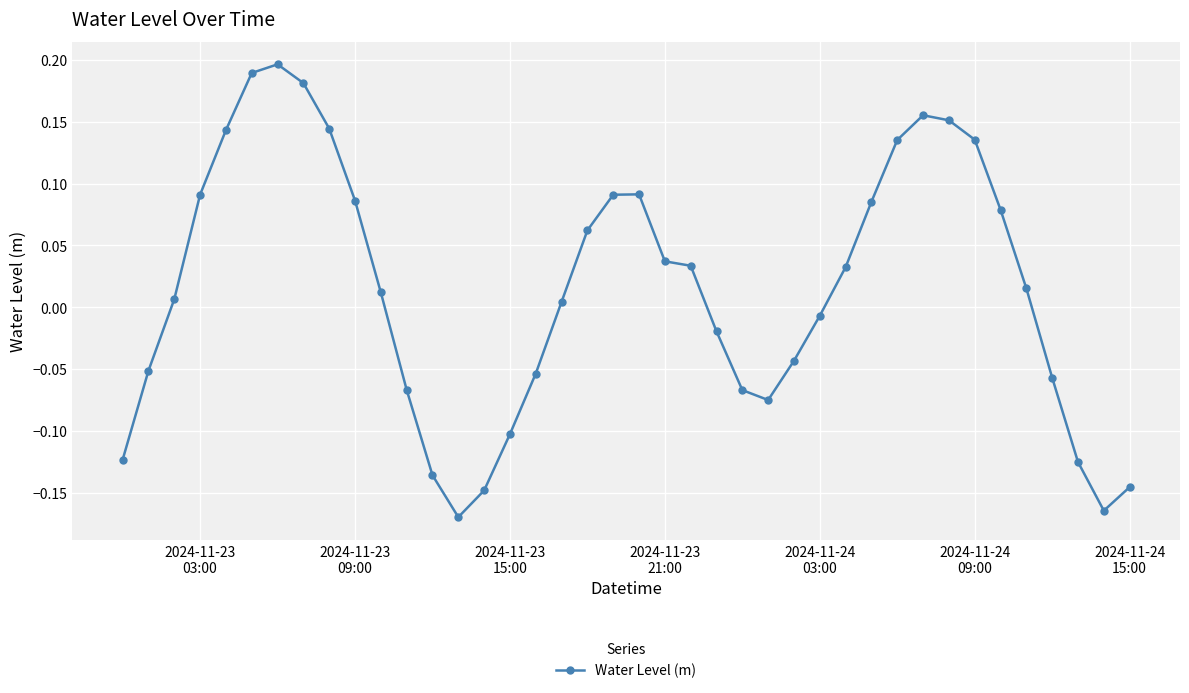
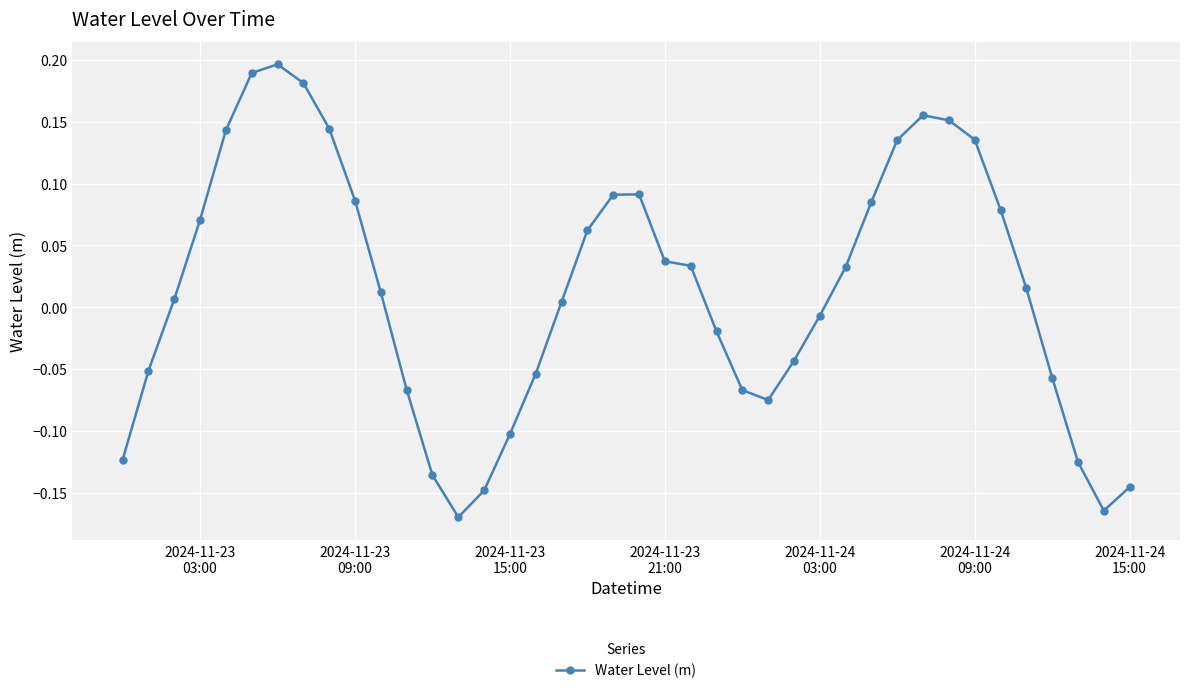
  {
-   "2024-11-23 03:00": 0.091,
+   "2024-11-23 03:00": 0.071,
    "2024-11-23 09:00": 0.086,
    "2024-11-23 15:00": -0.103,
    "2024-11-23 21:00": 0.037,
    "2024-11-24 03:00": -0.007,
    "2024-11-24 09:00": 0.135,
    "2024-11-24 15:00": -0.146
  }
